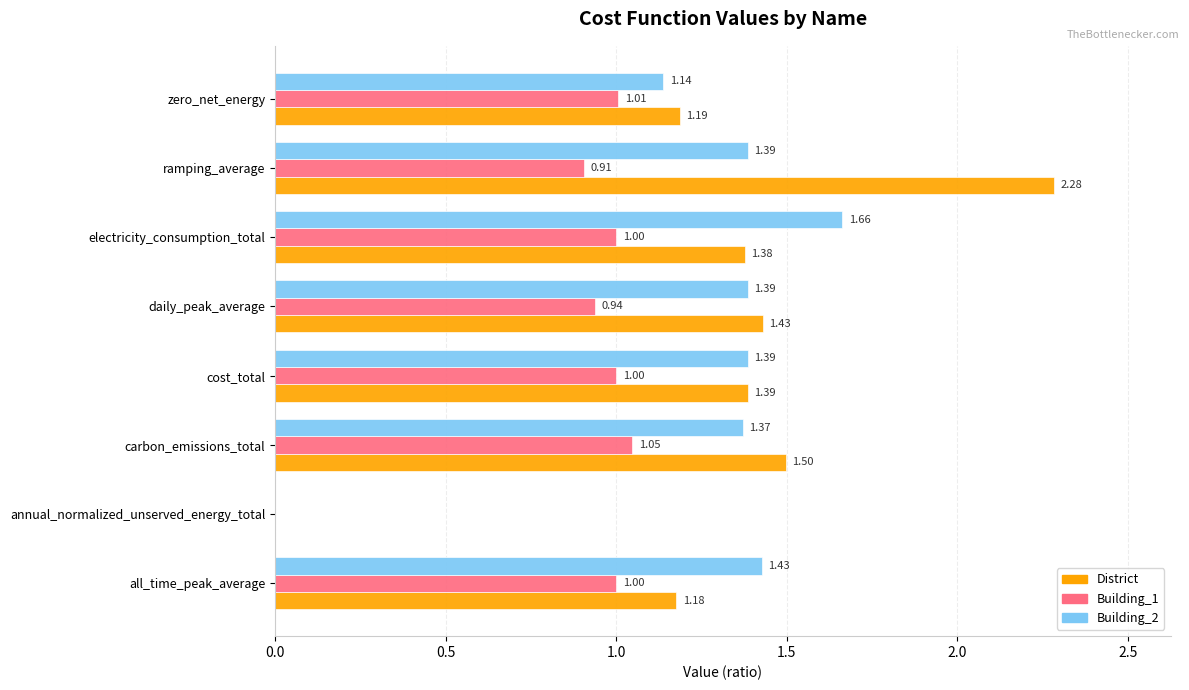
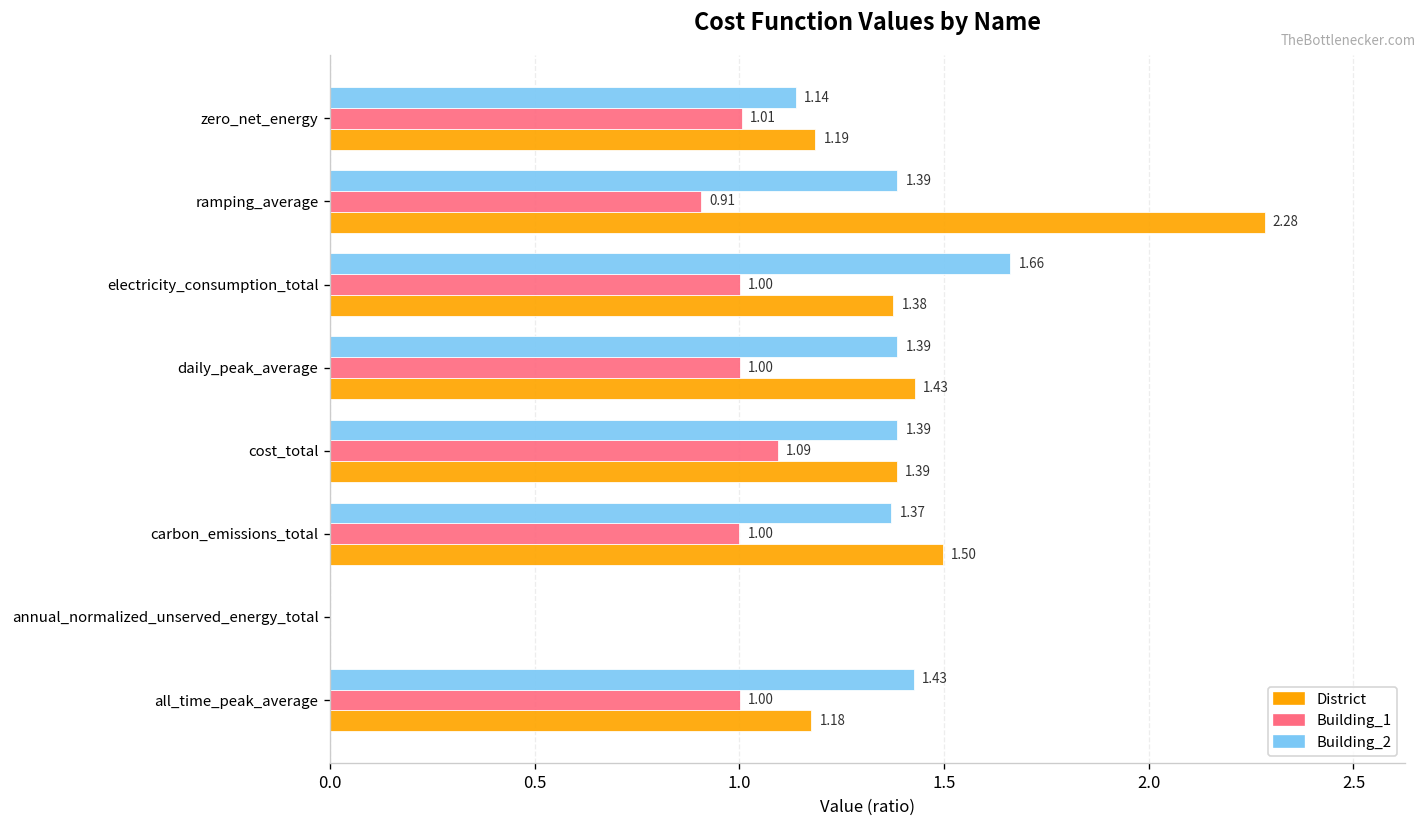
  {
    "District": {
      "zero_net_energy": 1.19,
      "ramping_average": 2.28,
      "electricity_consumption_total": 1.38,
      "daily_peak_average": 1.43,
      "cost_total": 1.39,
      "carbon_emissions_total": 1.50,
      "all_time_peak_average": 1.18
    },
    "Building_1": {
      "zero_net_energy": 1.01,
      "ramping_average": 0.91,
      "electricity_consumption_total": 1.00,
-     "daily_peak_average": 0.94,
-     "cost_total": 1.00,
-     "carbon_emissions_total": 1.05,
+     "daily_peak_average": 1.00,
+     "cost_total": 1.09,
+     "carbon_emissions_total": 1.00,
      "all_time_peak_average": 1.00
    },
    "Building_2": {
      "zero_net_energy": 1.14,
      "ramping_average": 1.39,
      "electricity_consumption_total": 1.66,
      "daily_peak_average": 1.39,
      "cost_total": 1.39,
      "carbon_emissions_total": 1.37,
      "all_time_peak_average": 1.43
    }
  }
